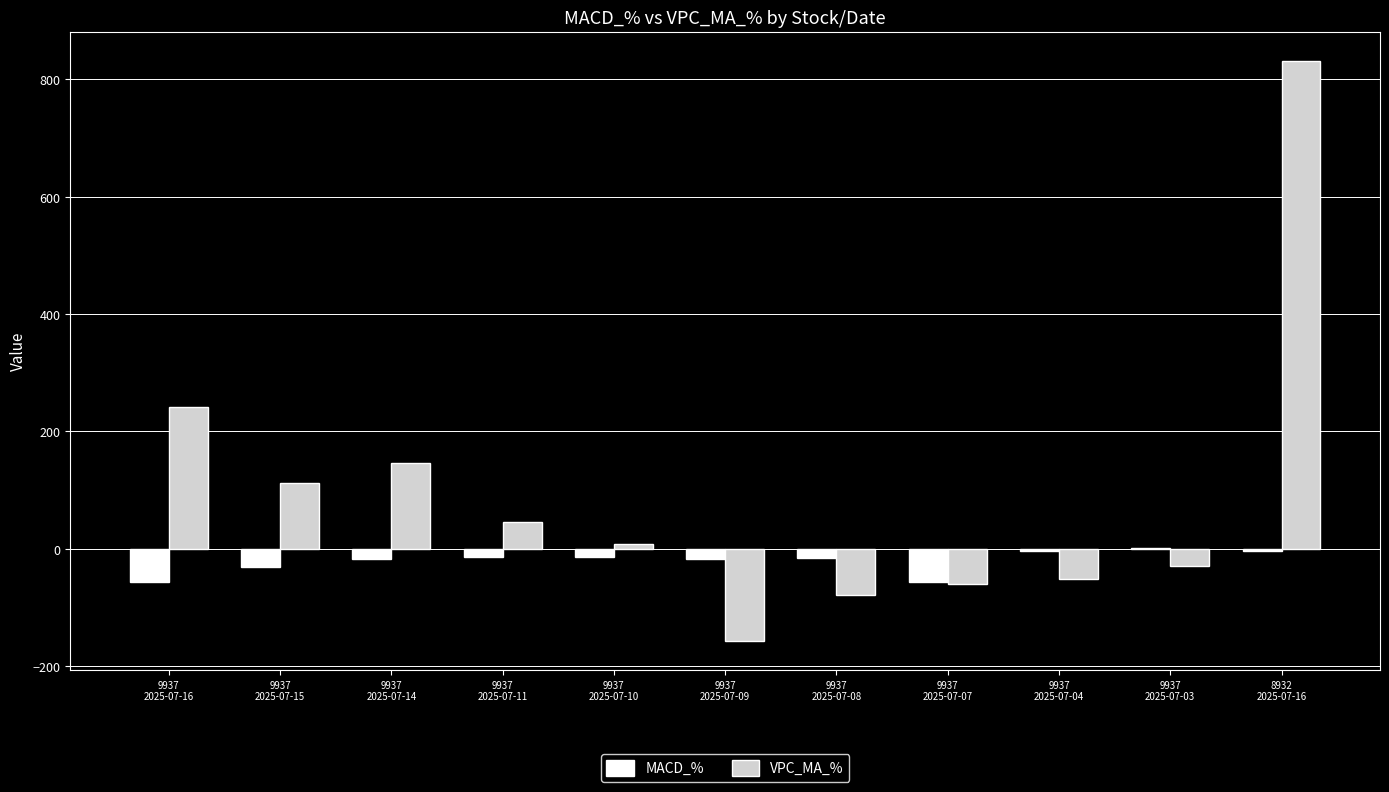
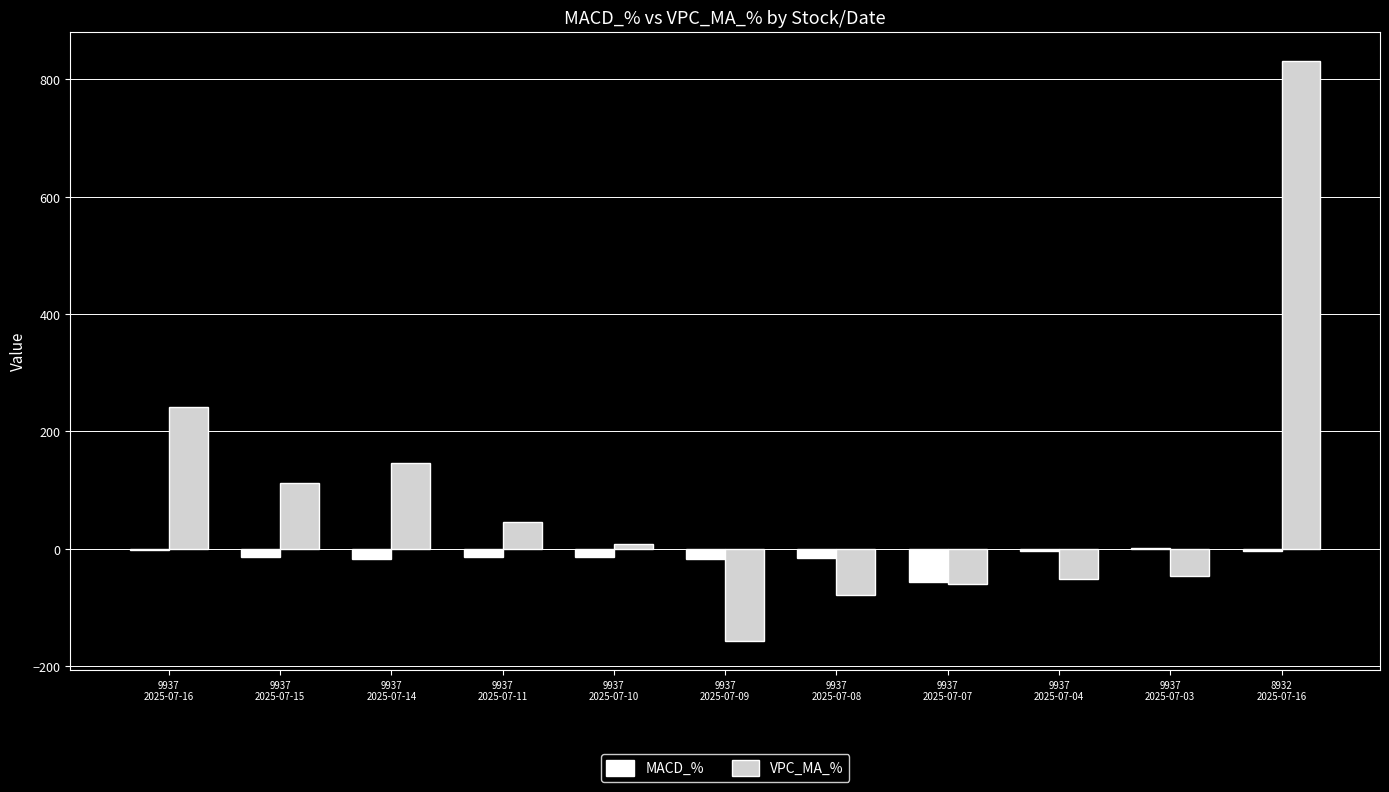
  {
    "MACD_%": {
-     "9937 2025-07-16": -60,
-     "9937 2025-07-15": -30,
+     "9937 2025-07-16": 0,
+     "9937 2025-07-15": -10,
      "9937 2025-07-14": -20,
      "9937 2025-07-11": -10,
      "9937 2025-07-10": -10,
      "9937 2025-07-09": -20,
      "9937 2025-07-08": -20,
      "9937 2025-07-07": -60
    },
    "VPC_MA_%": {
      "9937 2025-07-16": 240,
      "9937 2025-07-15": 110,
      "9937 2025-07-14": 150,
      "9937 2025-07-11": 50,
      "9937 2025-07-10": 10,
      "9937 2025-07-09": -160,
      "9937 2025-07-08": -80,
      "9937 2025-07-07": -60,
      "9937 2025-07-04": -50,
-     "9937 2025-07-03": -30,
+     "9937 2025-07-03": -50,
      "8932 2025-07-16": 830
    }
  }
